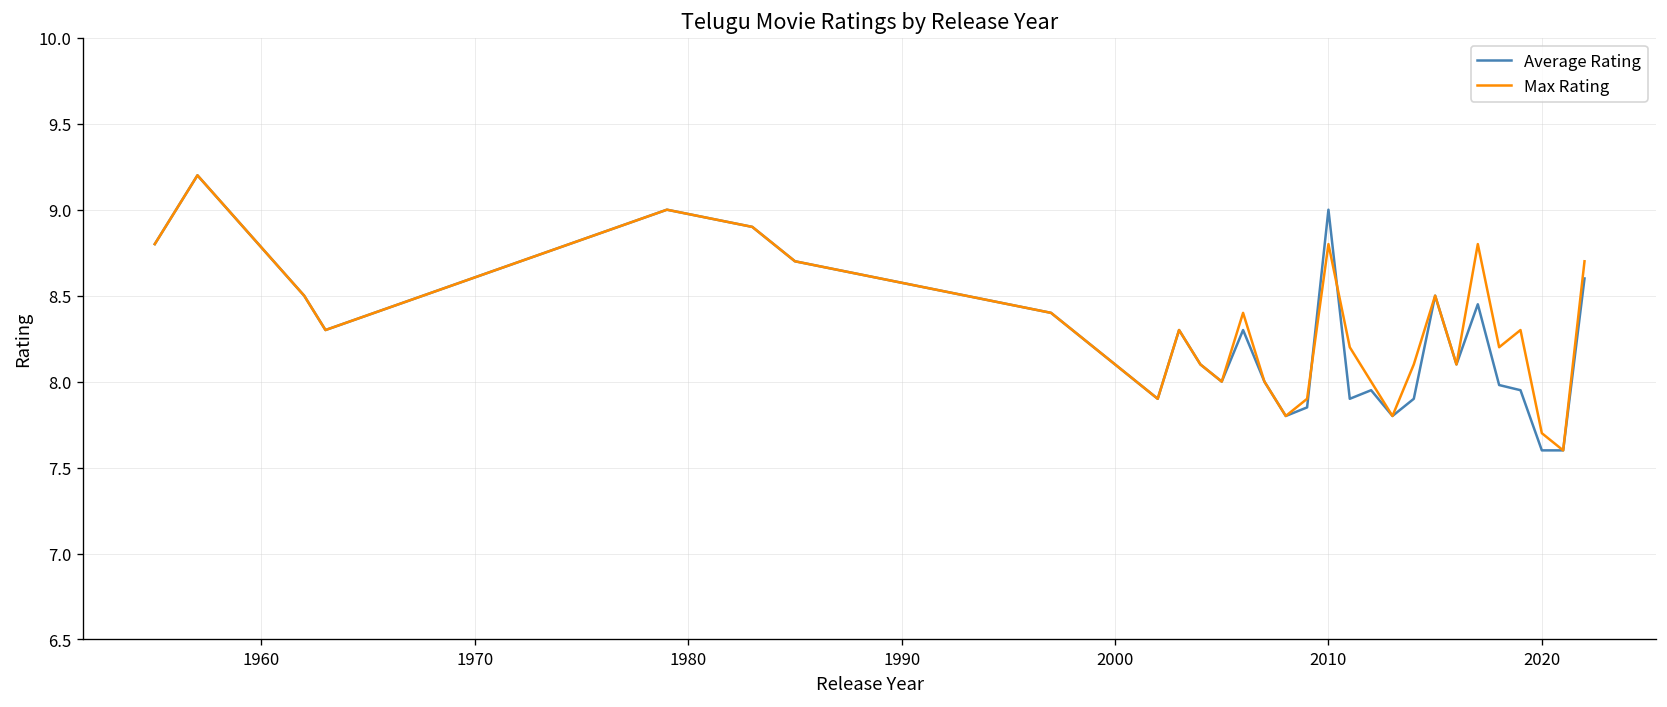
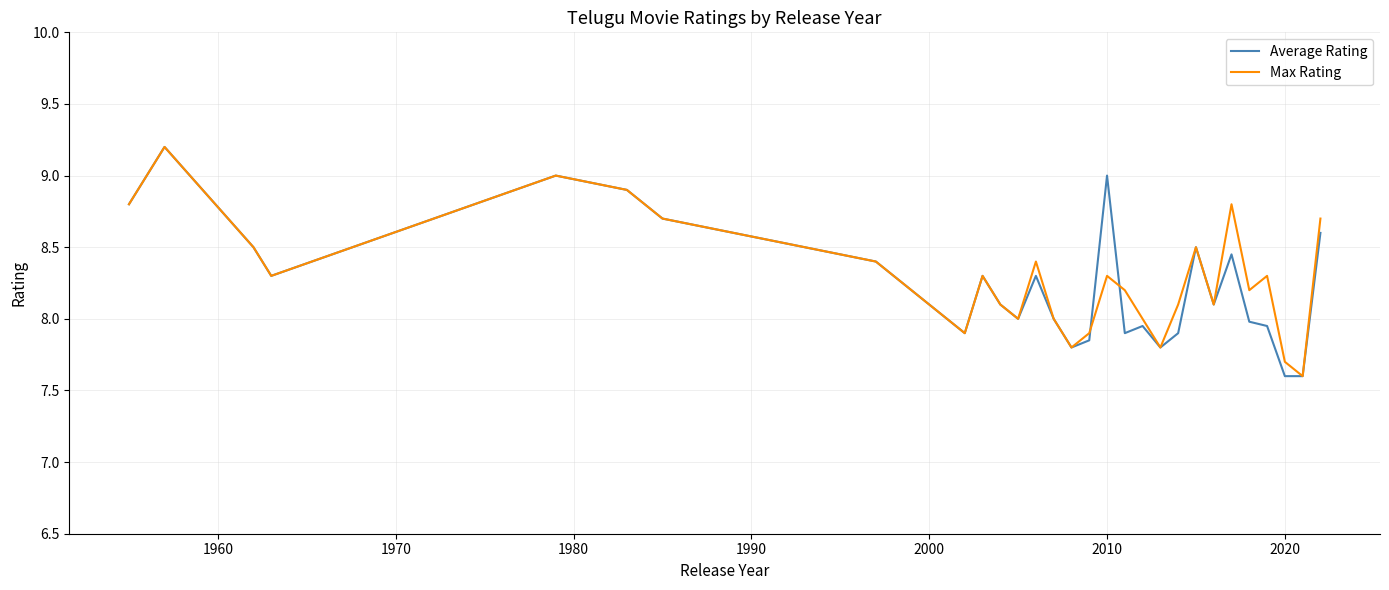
  {
    "Average Rating": {
      "2010": 9.0,
      "2020": 7.6
    },
    "Max Rating": {
-     "2010": 8.8,
+     "2010": 8.3,
      "2020": 7.7
    }
  }
